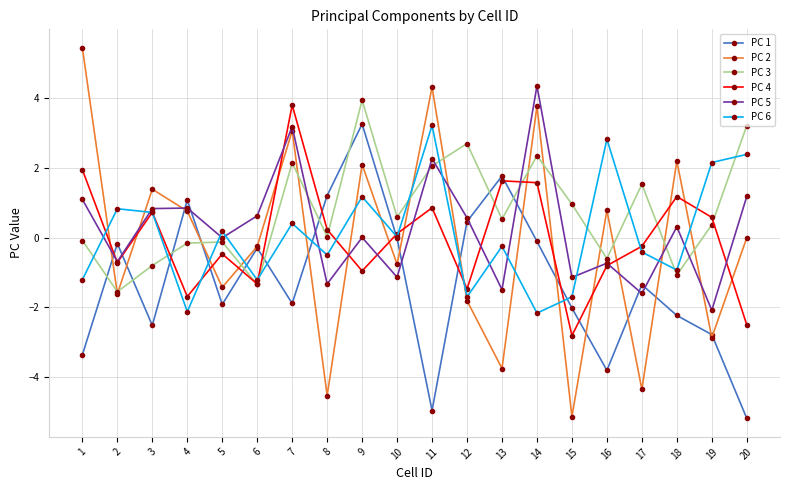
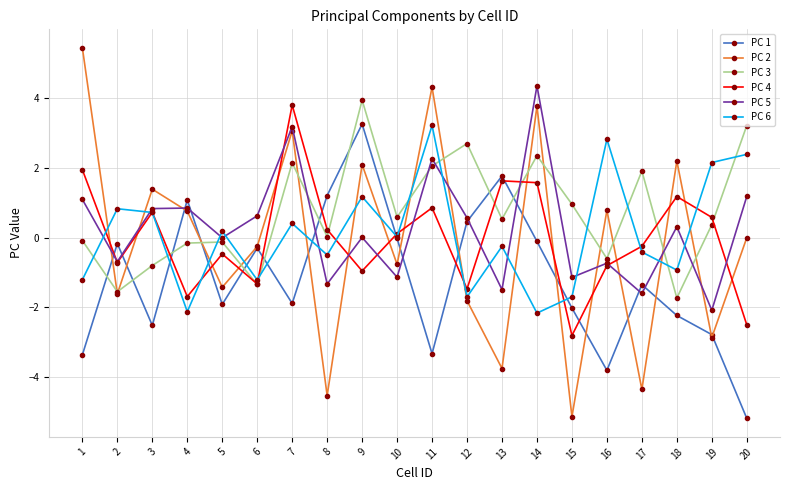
  {
    "PC 1": {
      "1": -3.4,
      "2": -0.2,
      "3": -2.5,
      "4": 1.1,
      "5": -1.9,
      "7": -1.9,
      "8": 1.2,
      "9": 3.3,
-     "11": -5.0,
+     "11": -3.3,
      "12": 0.5,
      "13": 1.8,
      "14": -0.1,
      "15": -2.0,
      "16": -3.8,
      "17": -1.4,
      "18": -2.2,
      "19": -2.8,
      "20": -5.2
    },
    "PC 2": {
      "1": 5.4,
      "3": 1.4,
      "4": 0.8,
      "5": -1.4,
      "7": 3.1,
      "8": -4.5,
      "9": 2.1,
      "10": -0.8,
      "11": 4.3,
      "12": -1.8,
      "13": -3.8,
      "14": 3.8,
      "15": -5.1,
      "16": 0.8,
      "17": -4.4,
      "18": 2.2,
      "19": -2.9,
      "20": 0.0
    },
    "PC 3": {
      "1": -0.1,
      "3": -0.8,
      "4": -0.2,
      "5": -0.1,
      "7": 2.1,
      "8": 0.0,
      "9": 3.9,
      "10": 0.6,
      "11": 2.1,
      "12": 2.7,
      "13": 0.5,
      "14": 2.3,
      "15": 1.0,
      "16": -0.6,
-     "17": 1.5,
-     "18": -1.1,
+     "17": 1.9,
+     "18": -1.7,
      "19": 0.4
    },
    "PC 4": {
      "1": 1.9,
      "4": -1.7,
      "5": -0.5,
      "7": 3.8,
      "8": 0.2,
      "9": -1.0,
      "10": 0.1,
      "11": 0.9,
      "12": -1.5,
      "13": 1.6,
      "14": 1.6,
      "15": -2.8,
      "17": -0.3,
      "18": 1.2,
      "19": 0.6,
      "20": -2.5
    },
    "PC 5": {
      "1": 1.1,
      "3": 0.8,
      "4": 0.8,
      "5": 0.0,
      "6": 0.6,
      "7": 3.2,
      "8": -1.3,
      "9": 0.0,
      "10": -1.1,
      "11": 2.3,
      "12": 0.6,
      "13": -1.5,
      "14": 4.3,
      "15": -1.1,
      "17": -1.6,
      "18": 0.3,
      "19": -2.1,
      "20": 1.2
    },
    "PC 6": {
      "1": -1.2,
      "2": 0.8,
      "4": -2.1,
      "5": 0.2,
      "6": -1.2,
      "7": 0.4,
      "8": -0.5,
      "9": 1.2,
      "11": 3.2,
      "12": -1.7,
      "13": -0.3,
      "14": -2.2,
      "15": -1.7,
      "16": 2.8,
      "17": -0.4,
      "18": -0.9,
      "19": 2.2,
      "20": 2.4
    }
  }
